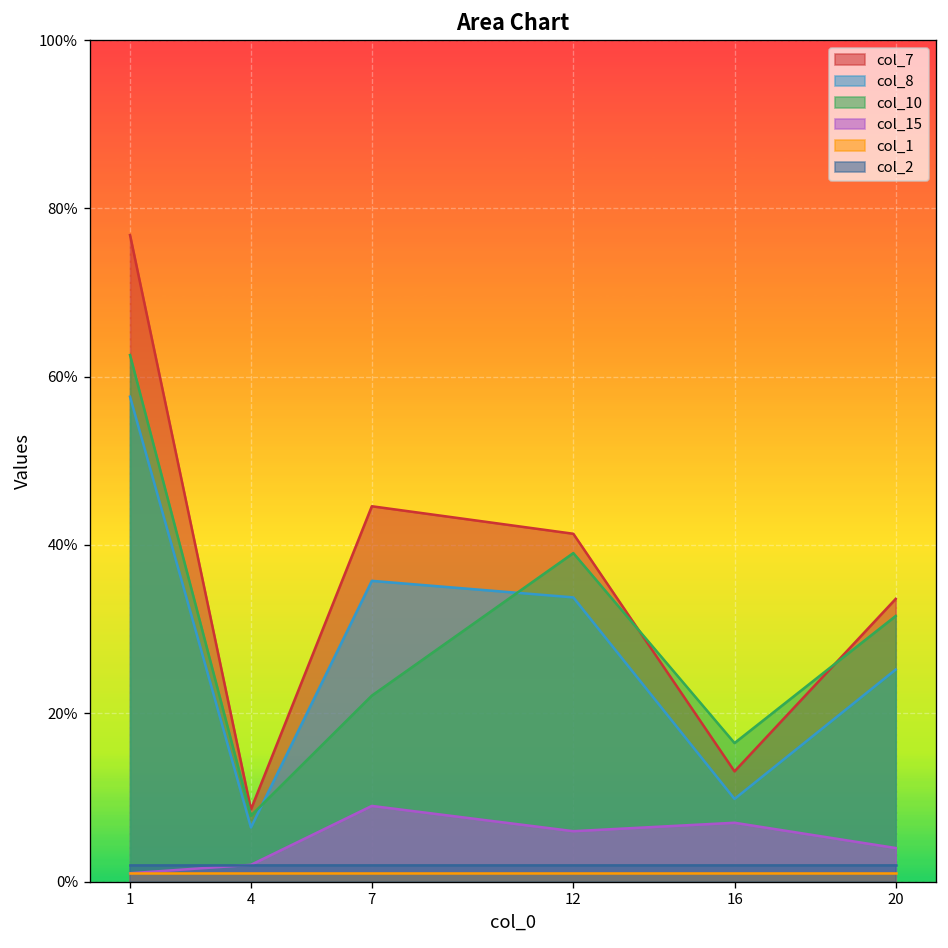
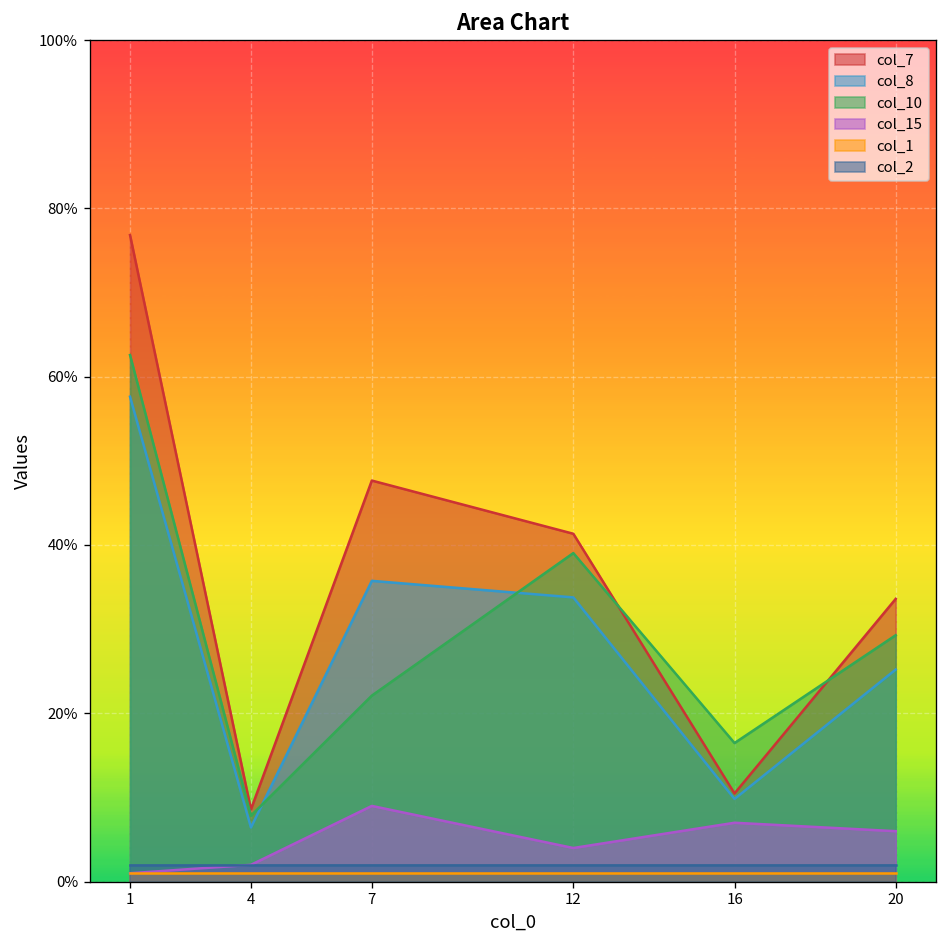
  {
    "col_7": {
      "1": "77%",
      "4": "9%",
-     "7": "45%",
+     "7": "48%",
      "12": "41%",
-     "16": "13%",
+     "16": "10%",
      "20": "34%"
    },
    "col_10": {
      "1": "63%",
      "4": "8%",
      "7": "22%",
      "12": "39%",
      "16": "16%",
-     "20": "32%"
+     "20": "29%"
    },
    "col_15": {
      "7": "9%",
-     "12": "6%",
+     "12": "4%",
      "16": "7%",
-     "20": "4%"
+     "20": "6%"
    },
    "col_1": {
      "4": "1%",
      "7": "1%",
      "12": "1%",
      "16": "1%",
      "20": "1%"
    }
  }
